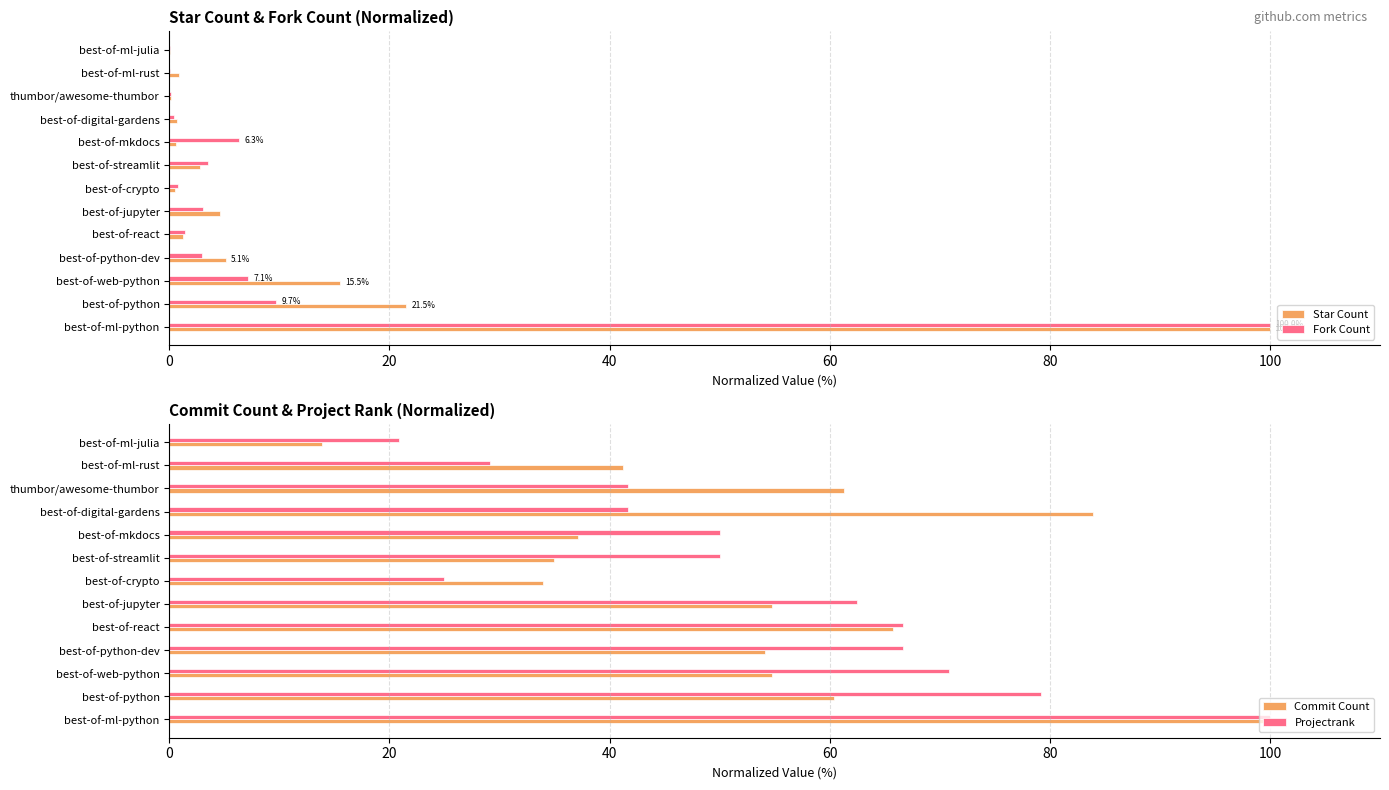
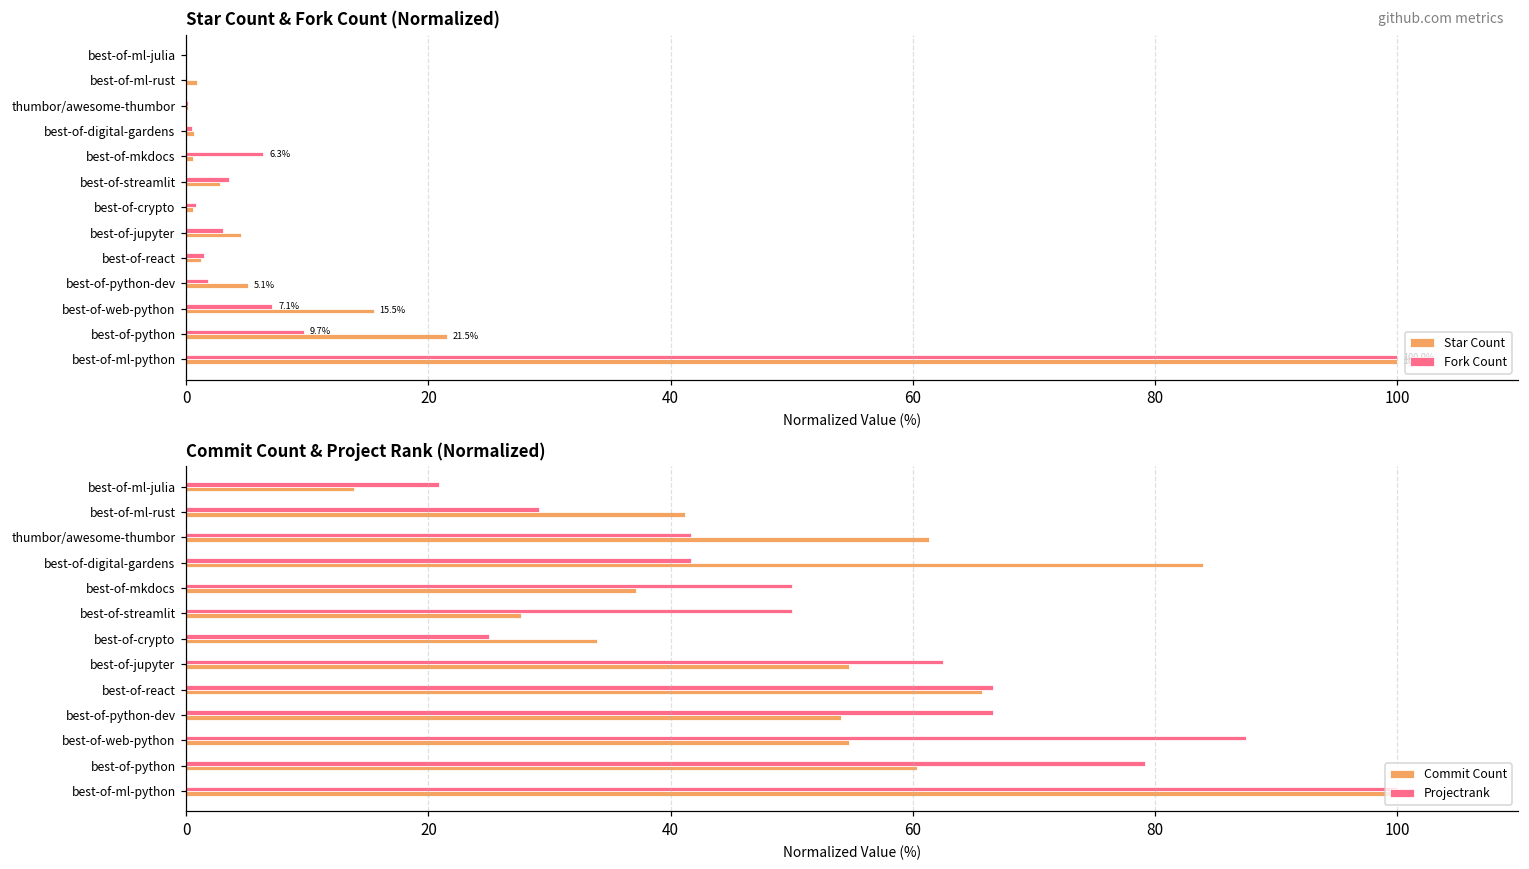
  {
    "Star Count & Fork Count (Normalized)": {
      "Star Count": {
        "best-of-python-dev": "5.1%",
        "best-of-web-python": "15.5%",
        "best-of-python": "21.5%"
      },
      "Fork Count": {
        "best-of-digital-gardens": "0.4",
        "best-of-streamlit": "3.5",
        "best-of-crypto": "0.8",
        "best-of-jupyter": "3.0",
        "best-of-react": "1.4",
-       "best-of-python-dev": "2.9"
+       "best-of-python-dev": "1.8"
      }
    },
    "Commit Count & Project Rank (Normalized)": {
      "Commit Count": {
        "best-of-ml-julia": "13.8",
        "best-of-ml-rust": "41.2",
        "thumbor/awesome-thumbor": "61.3",
        "best-of-digital-gardens": "84.0",
        "best-of-mkdocs": "37.1",
-       "best-of-streamlit": "34.9",
+       "best-of-streamlit": "27.7",
        "best-of-crypto": "34.0",
        "best-of-jupyter": "54.7",
        "best-of-react": "65.7",
        "best-of-python-dev": "54.1",
        "best-of-web-python": "54.7",
        "best-of-python": "60.4"
      },
      "Projectrank": {
        "best-of-ml-julia": "20.8",
        "best-of-ml-rust": "29.2",
        "thumbor/awesome-thumbor": "41.7",
        "best-of-digital-gardens": "41.7",
        "best-of-mkdocs": "50.0",
        "best-of-streamlit": "50.0",
        "best-of-crypto": "25.0",
        "best-of-jupyter": "62.5",
        "best-of-react": "66.7",
        "best-of-python-dev": "66.7",
-       "best-of-web-python": "70.8",
+       "best-of-web-python": "87.5",
        "best-of-python": "79.2"
      }
    }
  }
